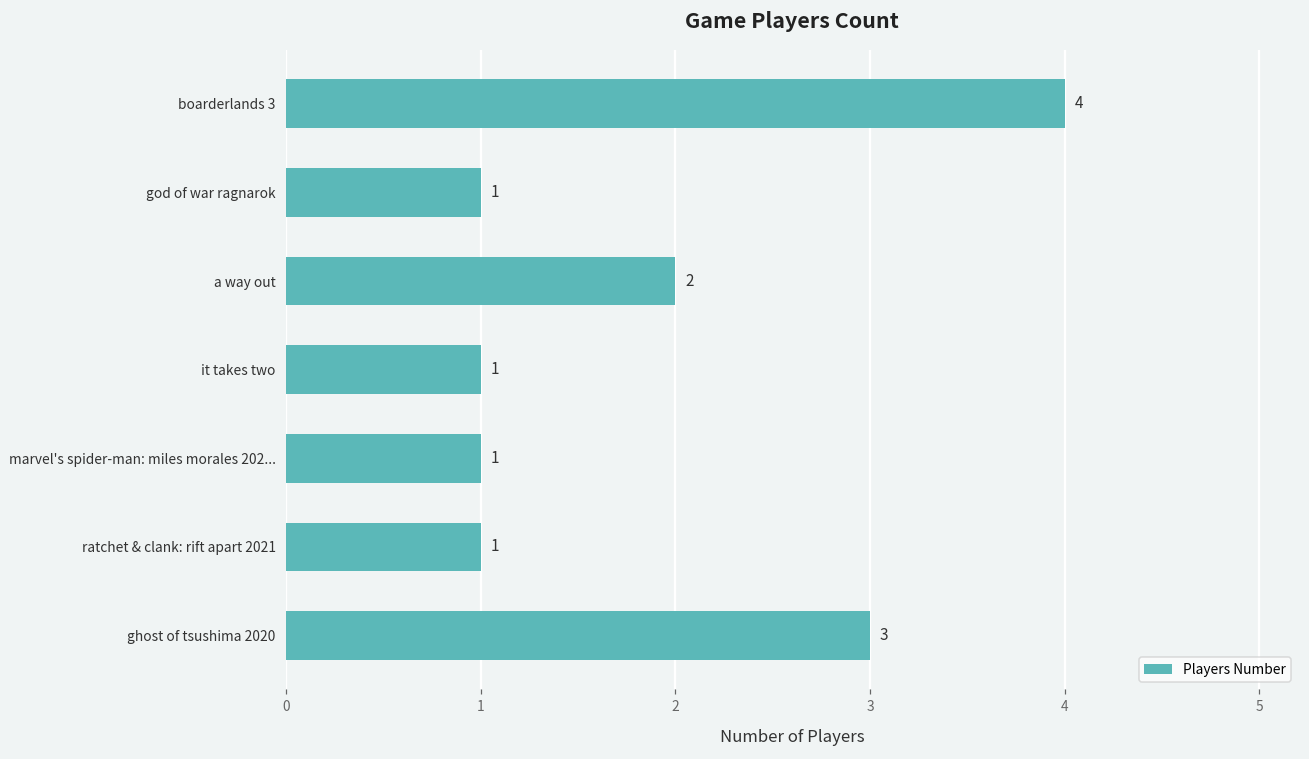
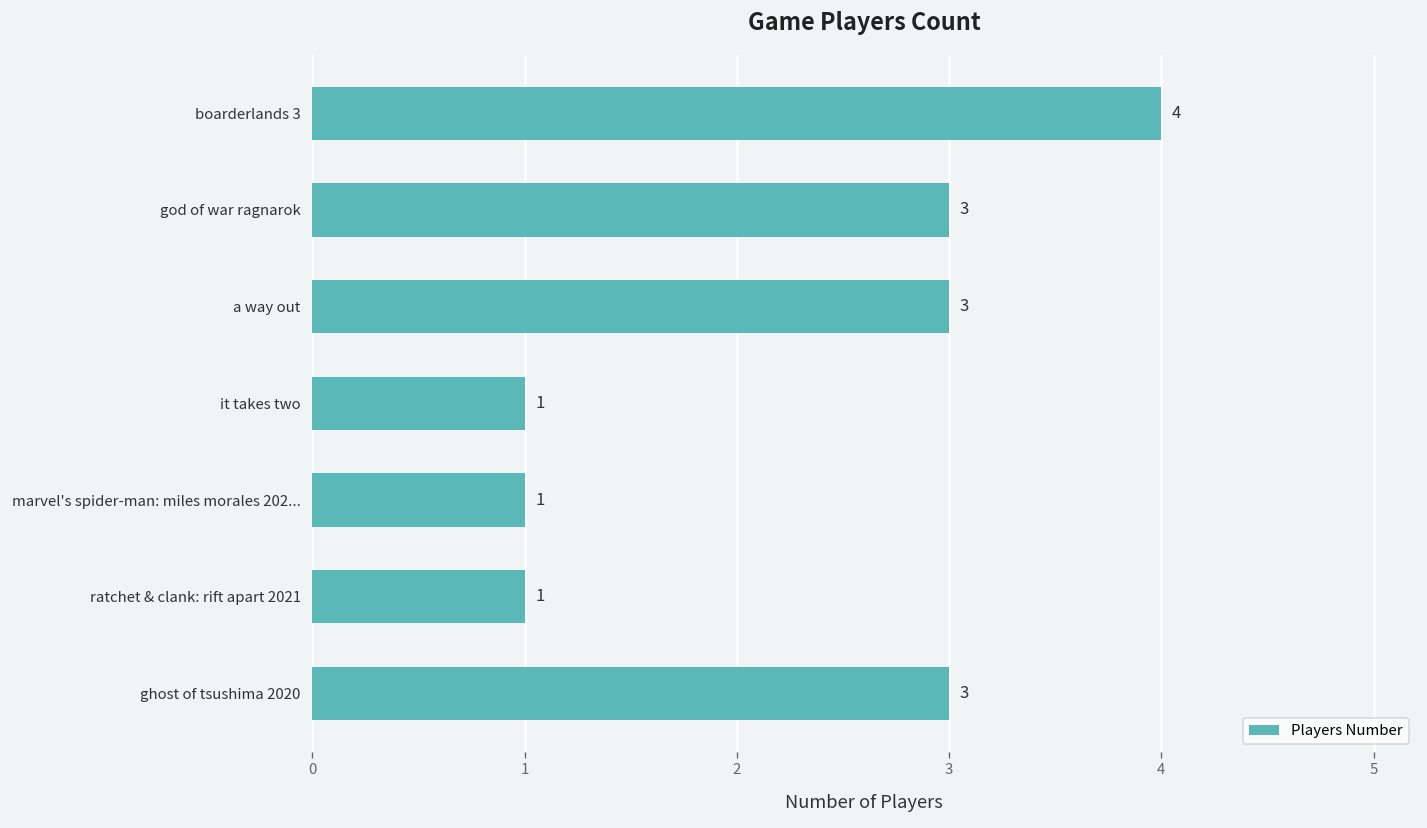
  {
    "boarderlands 3": 4,
-   "god of war ragnarok": 1,
-   "a way out": 2,
+   "god of war ragnarok": 3,
+   "a way out": 3,
    "it takes two": 1,
    "marvel's spider-man: miles morales 202...": 1,
    "ratchet & clank: rift apart 2021": 1,
    "ghost of tsushima 2020": 3
  }
